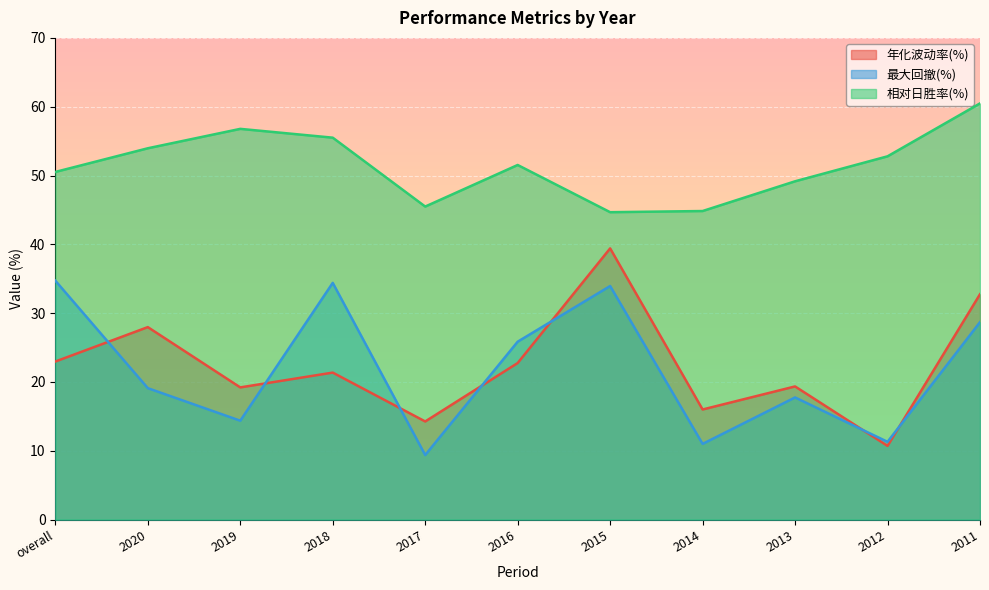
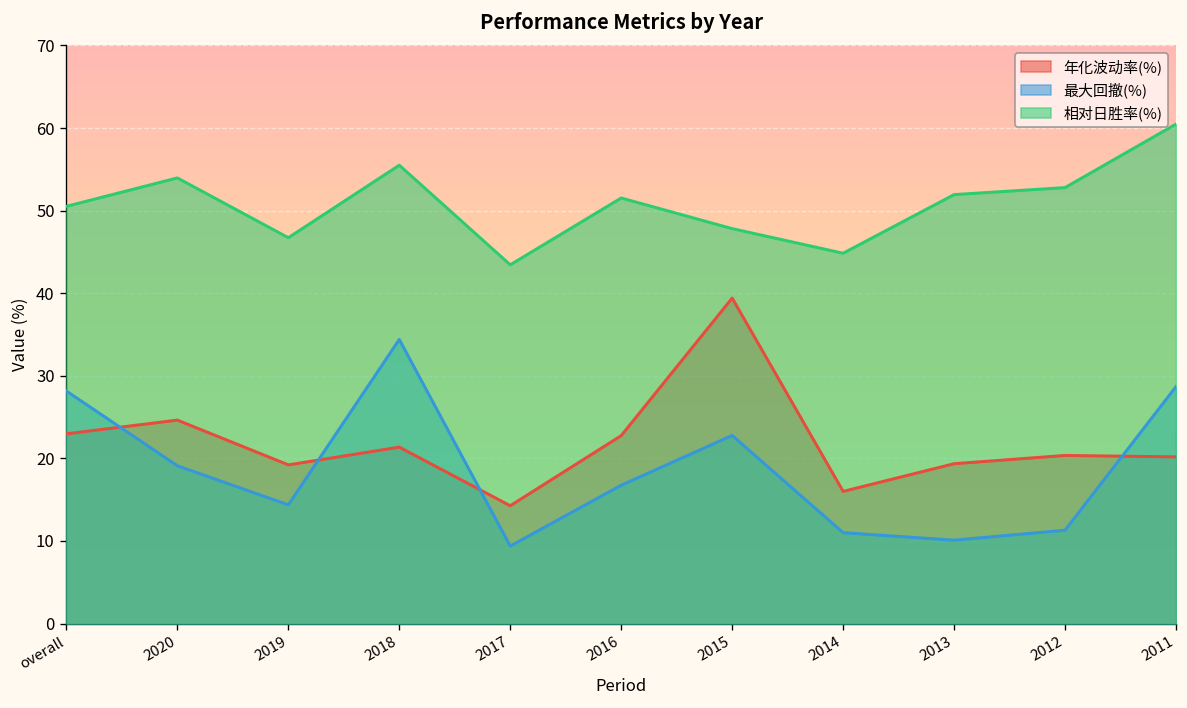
  {
    "年化波动率(%)": {
      "overall": 23,
-     "2020": 28,
+     "2020": 25,
      "2019": 19,
      "2018": 21,
      "2017": 14,
      "2016": 23,
      "2015": 39,
      "2014": 16,
      "2013": 19,
-     "2012": 11,
-     "2011": 33
+     "2012": 20,
+     "2011": 20
    },
    "最大回撤(%)": {
-     "overall": 35,
+     "overall": 28,
      "2020": 19,
      "2019": 14,
      "2018": 34,
      "2017": 9,
-     "2016": 26,
-     "2015": 34,
+     "2016": 17,
+     "2015": 23,
      "2014": 11,
-     "2013": 18,
+     "2013": 10,
      "2012": 11,
      "2011": 29
    },
    "相对日胜率(%)": {
      "overall": 51,
      "2020": 54,
-     "2019": 57,
+     "2019": 47,
      "2018": 56,
-     "2017": 45,
+     "2017": 43,
      "2016": 52,
-     "2015": 45,
+     "2015": 48,
      "2014": 45,
-     "2013": 49,
+     "2013": 52,
      "2012": 53,
      "2011": 60
    }
  }
